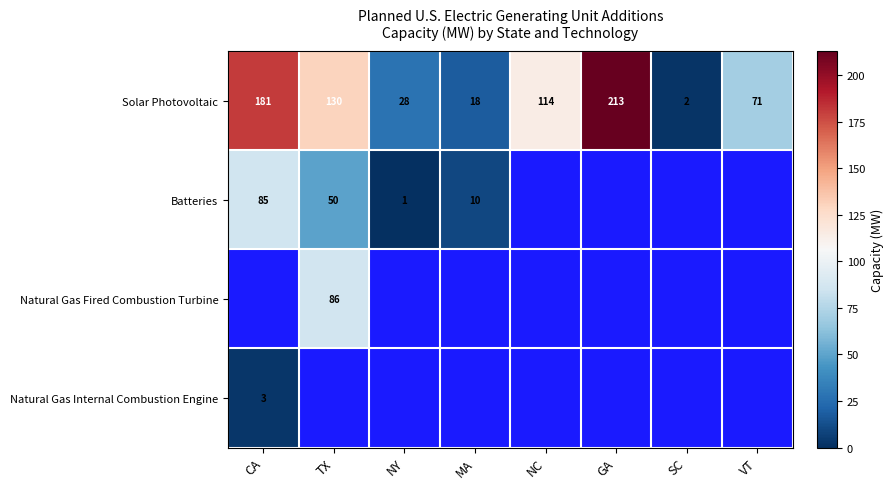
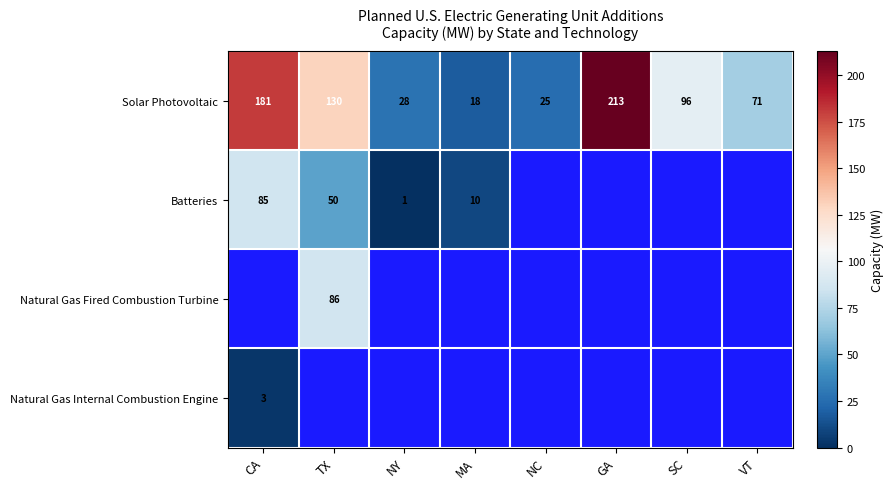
  {
    "Solar Photovoltaic": {
      "CA": 181,
      "TX": 130,
      "NY": 28,
      "MA": 18,
-     "NC": 114,
+     "NC": 25,
      "GA": 213,
-     "SC": 2,
+     "SC": 96,
      "VT": 71
    },
    "Batteries": {
      "CA": 85,
      "TX": 50,
      "NY": 1,
      "MA": 10
    },
    "Natural Gas Fired Combustion Turbine": {
      "TX": 86
    },
    "Natural Gas Internal Combustion Engine": {
      "CA": 3
    }
  }
